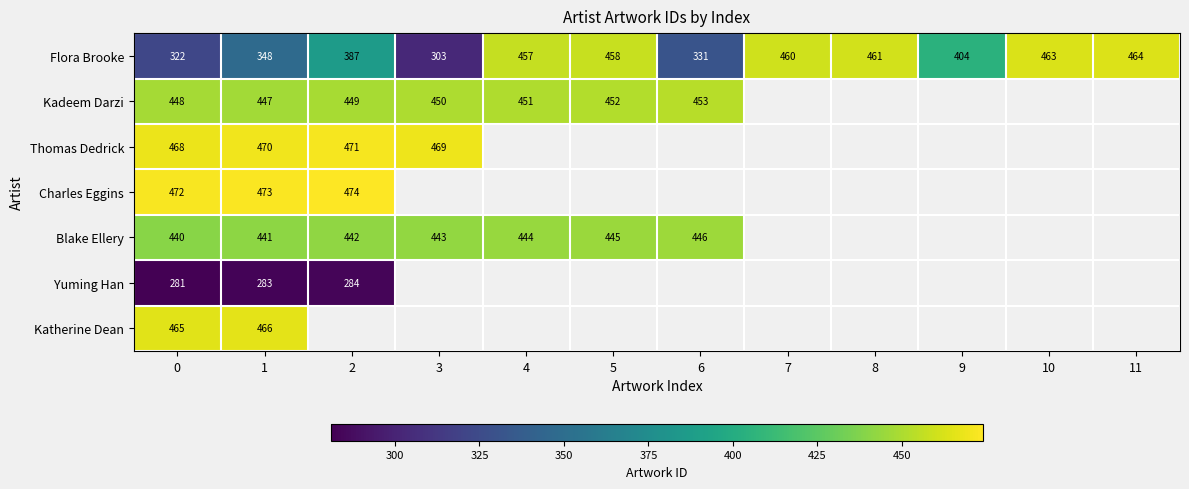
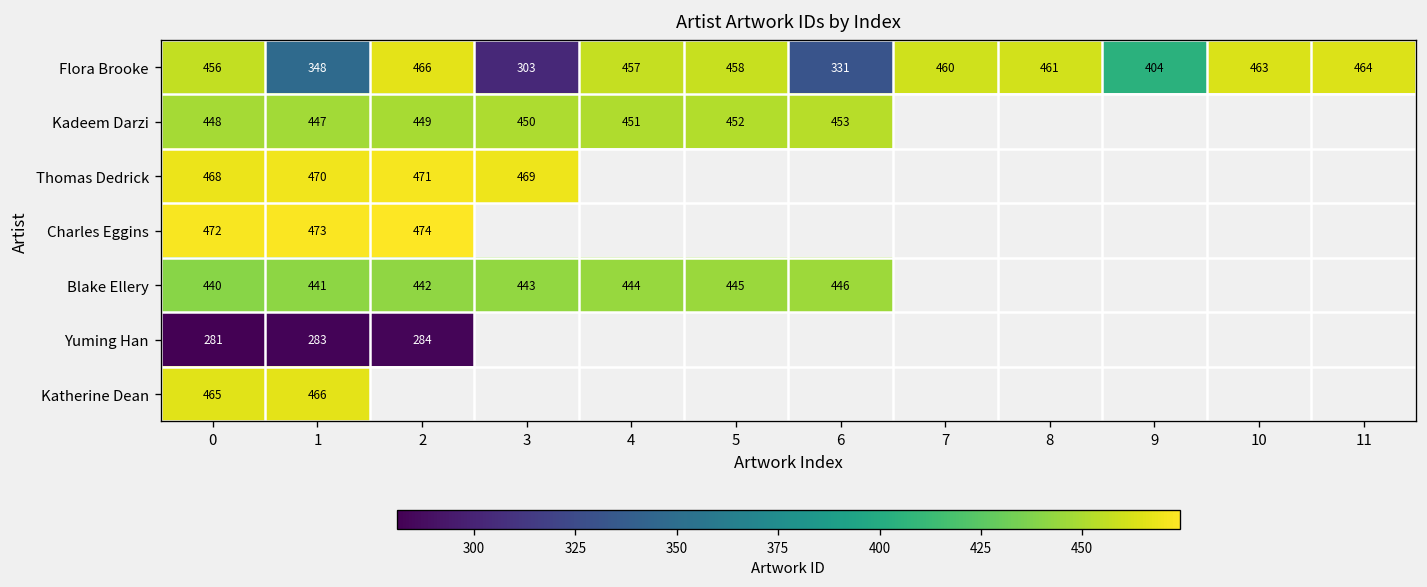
  {
    "Flora Brooke": {
-     "0": 322,
+     "0": 456,
      "1": 348,
-     "2": 387,
+     "2": 466,
      "3": 303,
      "4": 457,
      "5": 458,
      "6": 331,
      "7": 460,
      "8": 461,
      "9": 404,
      "10": 463,
      "11": 464
    },
    "Kadeem Darzi": {
      "0": 448,
      "1": 447,
      "2": 449,
      "3": 450,
      "4": 451,
      "5": 452,
      "6": 453
    },
    "Thomas Dedrick": {
      "0": 468,
      "1": 470,
      "2": 471,
      "3": 469
    },
    "Charles Eggins": {
      "0": 472,
      "1": 473,
      "2": 474
    },
    "Blake Ellery": {
      "0": 440,
      "1": 441,
      "2": 442,
      "3": 443,
      "4": 444,
      "5": 445,
      "6": 446
    },
    "Yuming Han": {
      "0": 281,
      "1": 283,
      "2": 284
    },
    "Katherine Dean": {
      "0": 465,
      "1": 466
    }
  }
